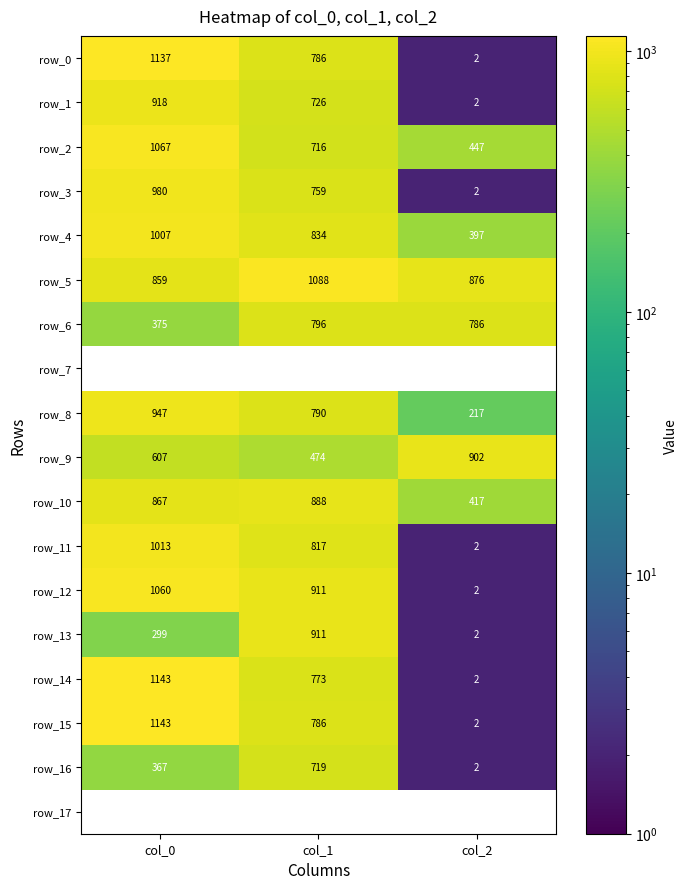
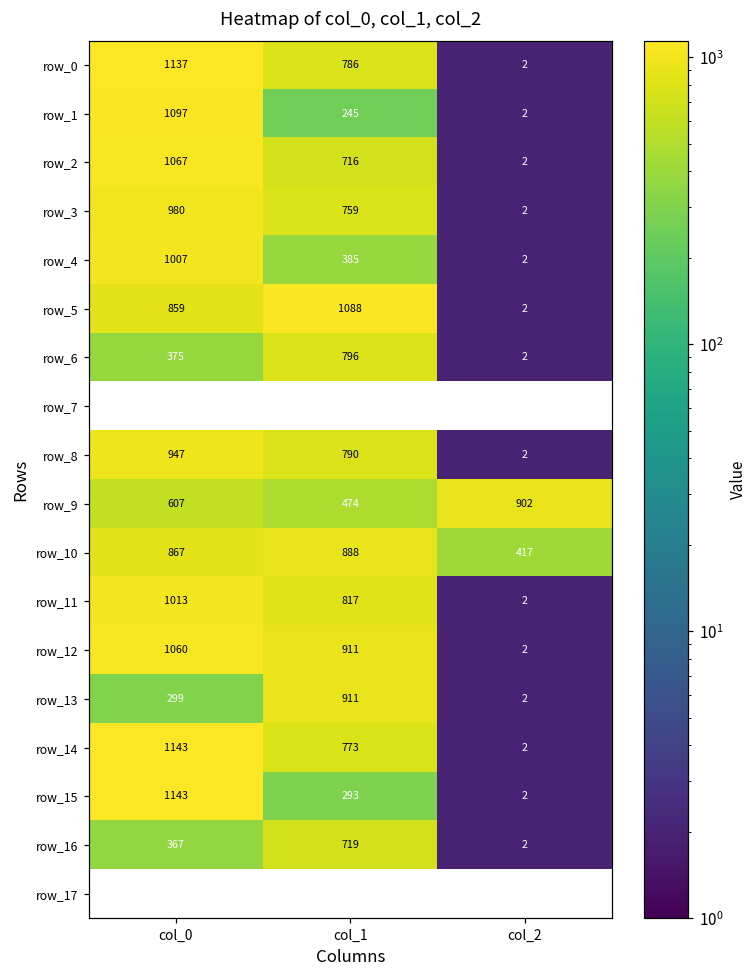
  {
    "row_0": {
      "col_0": 1137,
      "col_1": 786,
      "col_2": 2
    },
    "row_1": {
-     "col_0": 918,
-     "col_1": 726,
+     "col_0": 1097,
+     "col_1": 245,
      "col_2": 2
    },
    "row_2": {
      "col_0": 1067,
      "col_1": 716,
-     "col_2": 447
+     "col_2": 2
    },
    "row_3": {
      "col_0": 980,
      "col_1": 759,
      "col_2": 2
    },
    "row_4": {
      "col_0": 1007,
-     "col_1": 834,
-     "col_2": 397
+     "col_1": 385,
+     "col_2": 2
    },
    "row_5": {
      "col_0": 859,
      "col_1": 1088,
-     "col_2": 876
+     "col_2": 2
    },
    "row_6": {
      "col_0": 375,
      "col_1": 796,
-     "col_2": 786
+     "col_2": 2
    },
    "row_8": {
      "col_0": 947,
      "col_1": 790,
-     "col_2": 217
+     "col_2": 2
    },
    "row_9": {
      "col_0": 607,
      "col_1": 474,
      "col_2": 902
    },
    "row_10": {
      "col_0": 867,
      "col_1": 888,
      "col_2": 417
    },
    "row_11": {
      "col_0": 1013,
      "col_1": 817,
      "col_2": 2
    },
    "row_12": {
      "col_0": 1060,
      "col_1": 911,
      "col_2": 2
    },
    "row_13": {
      "col_0": 299,
      "col_1": 911,
      "col_2": 2
    },
    "row_14": {
      "col_0": 1143,
      "col_1": 773,
      "col_2": 2
    },
    "row_15": {
      "col_0": 1143,
-     "col_1": 786,
+     "col_1": 293,
      "col_2": 2
    },
    "row_16": {
      "col_0": 367,
      "col_1": 719,
      "col_2": 2
    }
  }
